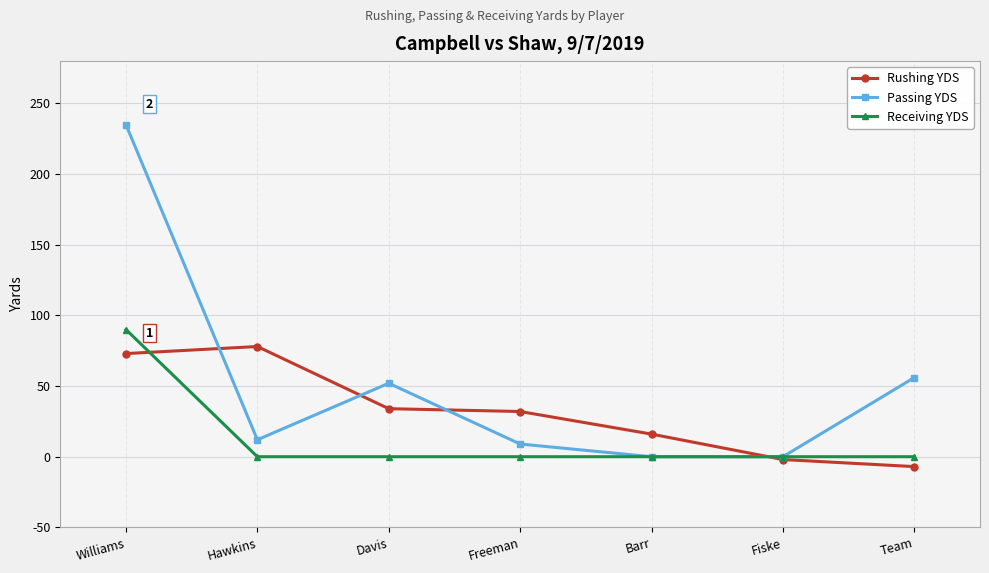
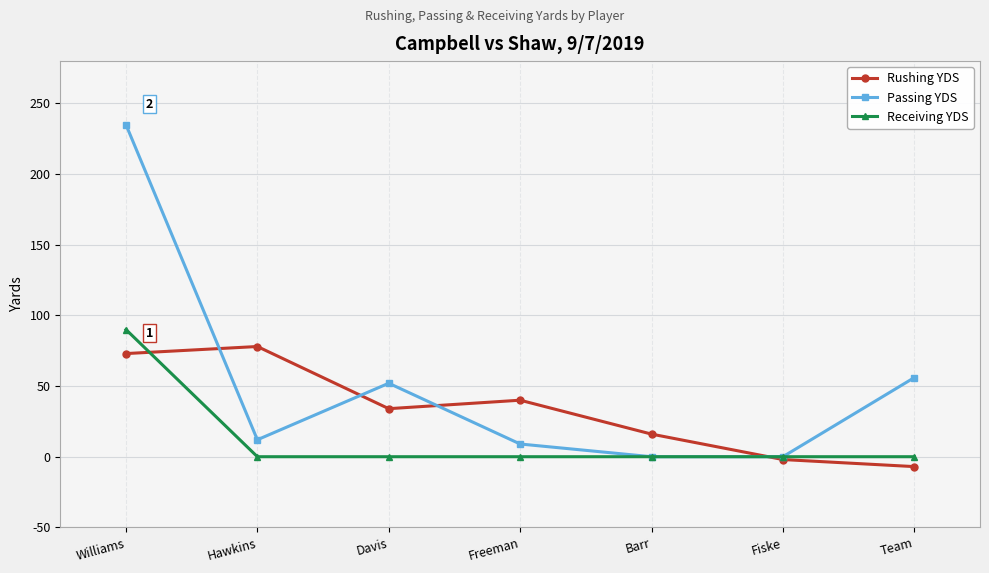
  {
    "Rushing YDS": {
      "Williams": 73,
      "Hawkins": 78,
      "Davis": 34,
-     "Freeman": 32,
+     "Freeman": 40,
      "Barr": 16,
      "Fiske": -2,
      "Team": -7
    },
    "Passing YDS": {
      "Hawkins": 12,
      "Davis": 52,
      "Freeman": 9,
      "Team": 56
    },
    "Receiving YDS": {
      "Hawkins": 0,
      "Davis": 0,
      "Freeman": 0,
      "Team": 0
    }
  }
